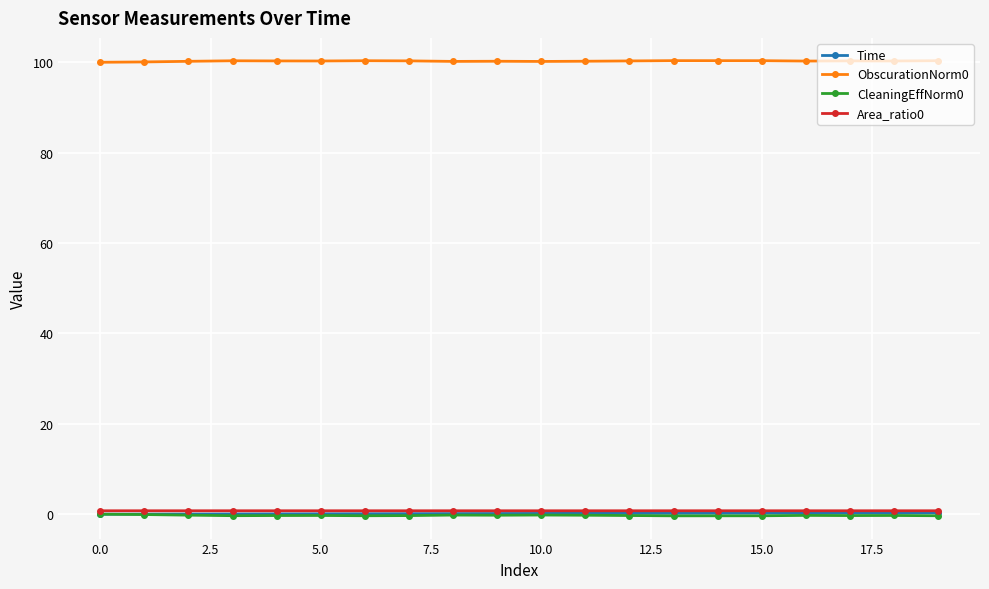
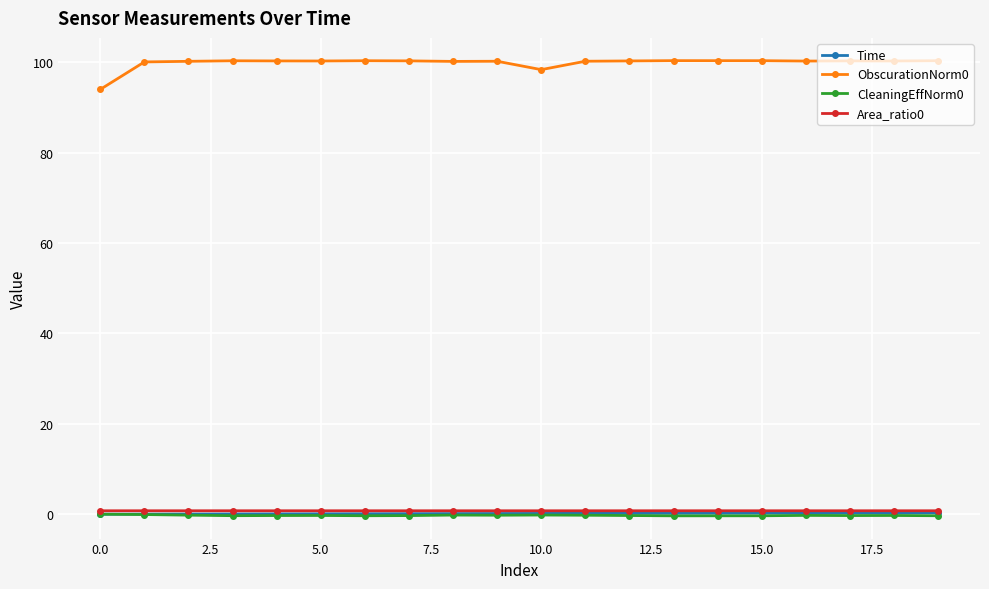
  {
    "ObscurationNorm0": {
-     "0.0": 100,
+     "0.0": 94,
      "5.0": 100,
-     "10.0": 100,
+     "10.0": 98,
      "15.0": 100
    },
    "CleaningEffNorm0": {
      "15.0": 0
    },
    "Area_ratio0": {
      "0.0": 1,
      "5.0": 1,
      "10.0": 1
    }
  }
